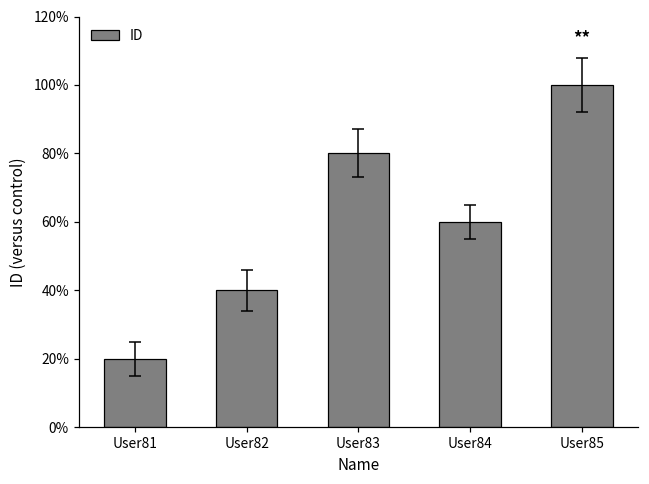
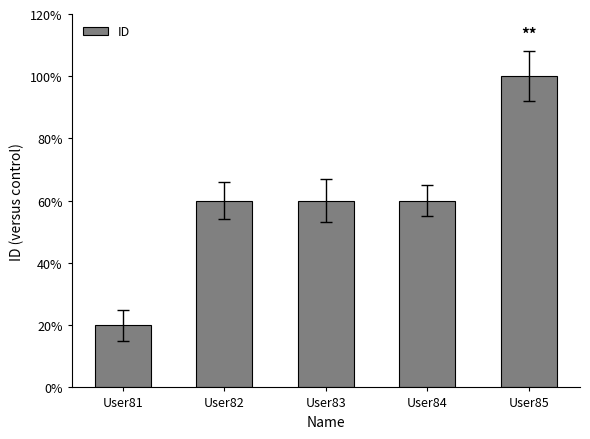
  {
    "ID": {
      "User81": "20%",
-     "User82": "40%",
-     "User83": "80%",
+     "User82": "60%",
+     "User83": "60%",
      "User84": "60%",
      "User85": "100%"
    }
  }
